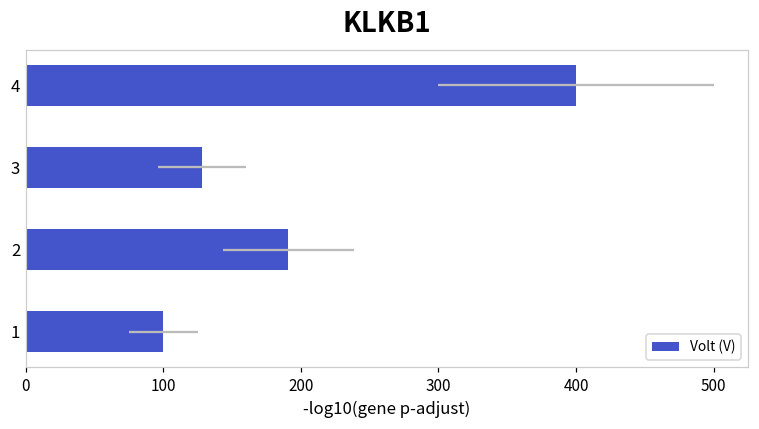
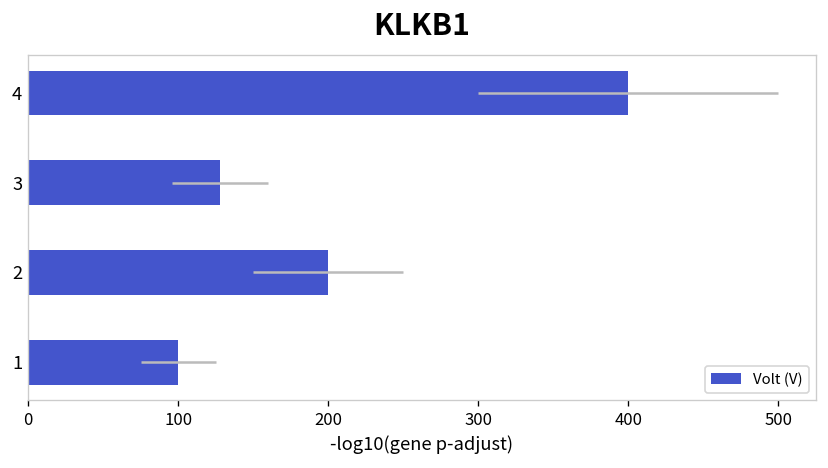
  {
    "4": 400,
    "3": 128,
-   "2": 191,
+   "2": 200,
    "1": 100
  }
